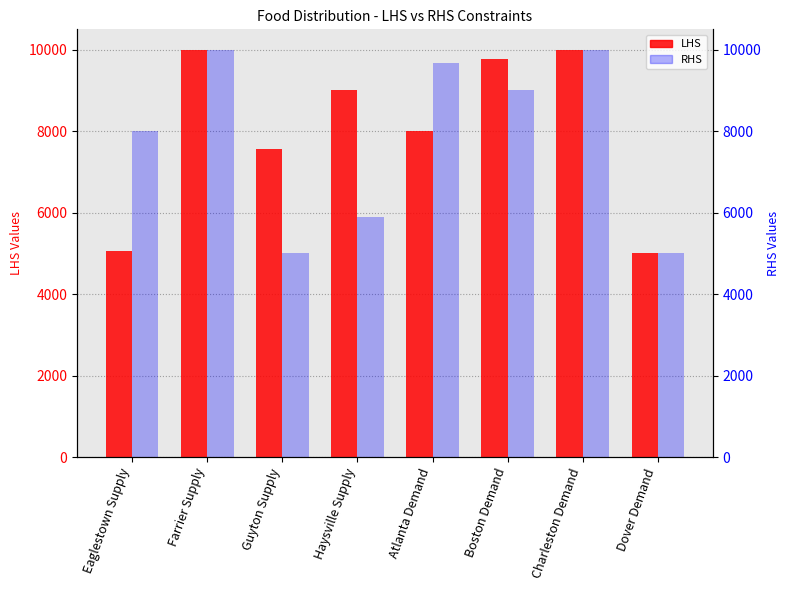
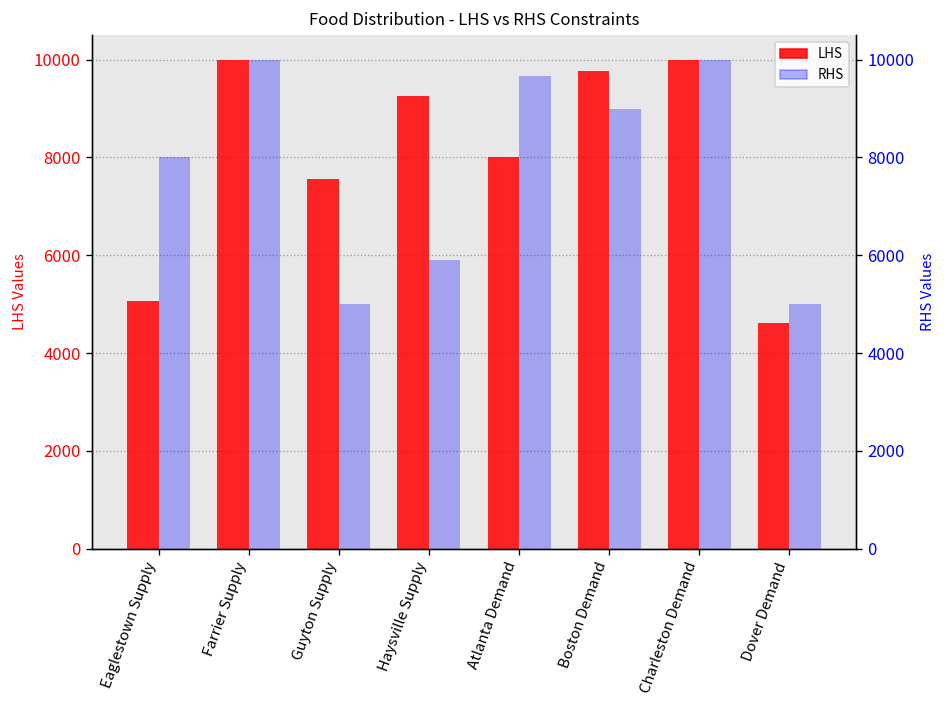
  {
    "LHS": {
      "Eaglestown Supply": 5100,
      "Farrier Supply": 10000,
      "Guyton Supply": 7600,
-     "Haysville Supply": 9000,
+     "Haysville Supply": 9300,
      "Atlanta Demand": 8000,
      "Boston Demand": 9800,
      "Charleston Demand": 10000,
-     "Dover Demand": 5000
+     "Dover Demand": 4600
    },
    "RHS": {
      "Eaglestown Supply": 8000,
      "Farrier Supply": 10000,
      "Guyton Supply": 5000,
      "Haysville Supply": 5900,
      "Atlanta Demand": 9700,
      "Boston Demand": 9000,
      "Charleston Demand": 10000,
      "Dover Demand": 5000
    }
  }
